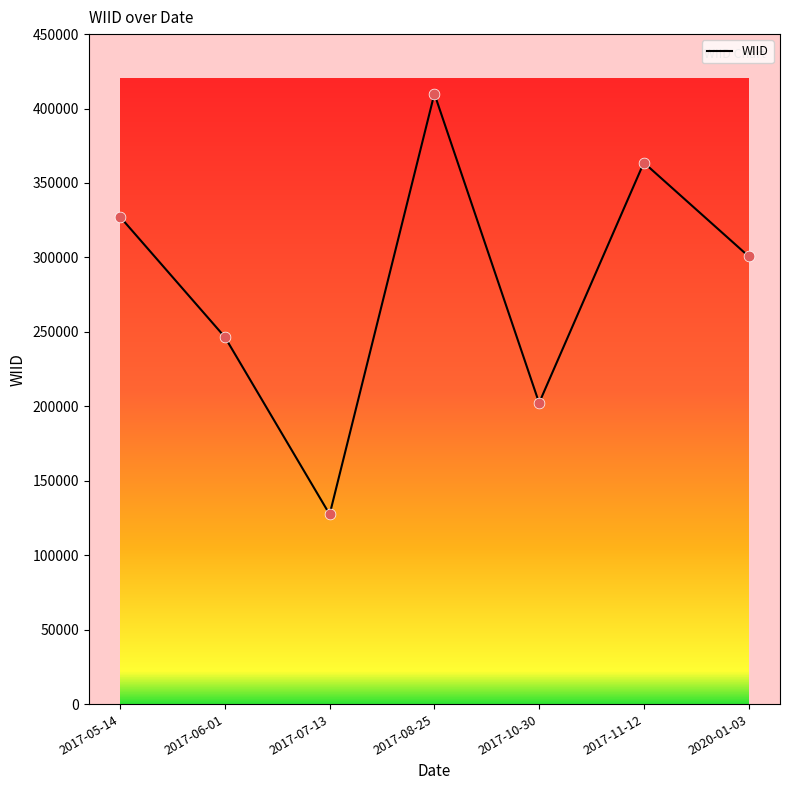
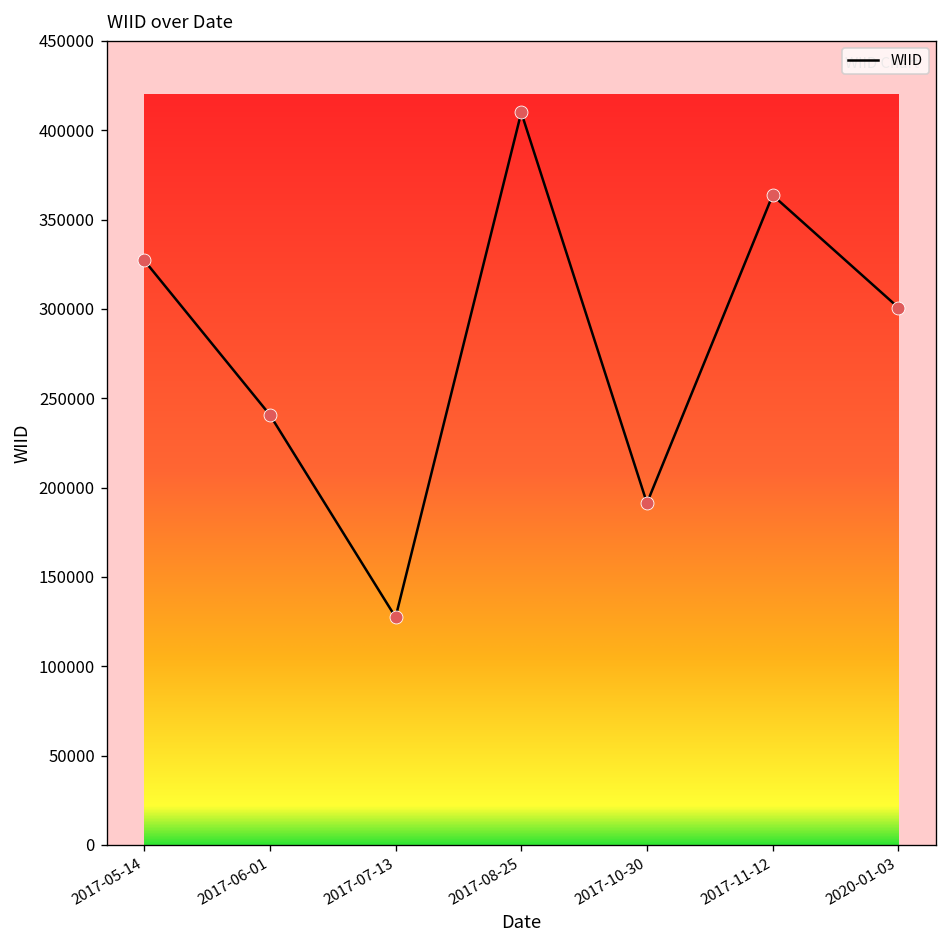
  {
    "2017-05-14": 327000,
-   "2017-06-01": 246000,
+   "2017-06-01": 241000,
    "2017-07-13": 127000,
    "2017-08-25": 410000,
-   "2017-10-30": 202000,
+   "2017-10-30": 191000,
    "2017-11-12": 364000,
    "2020-01-03": 301000
  }
